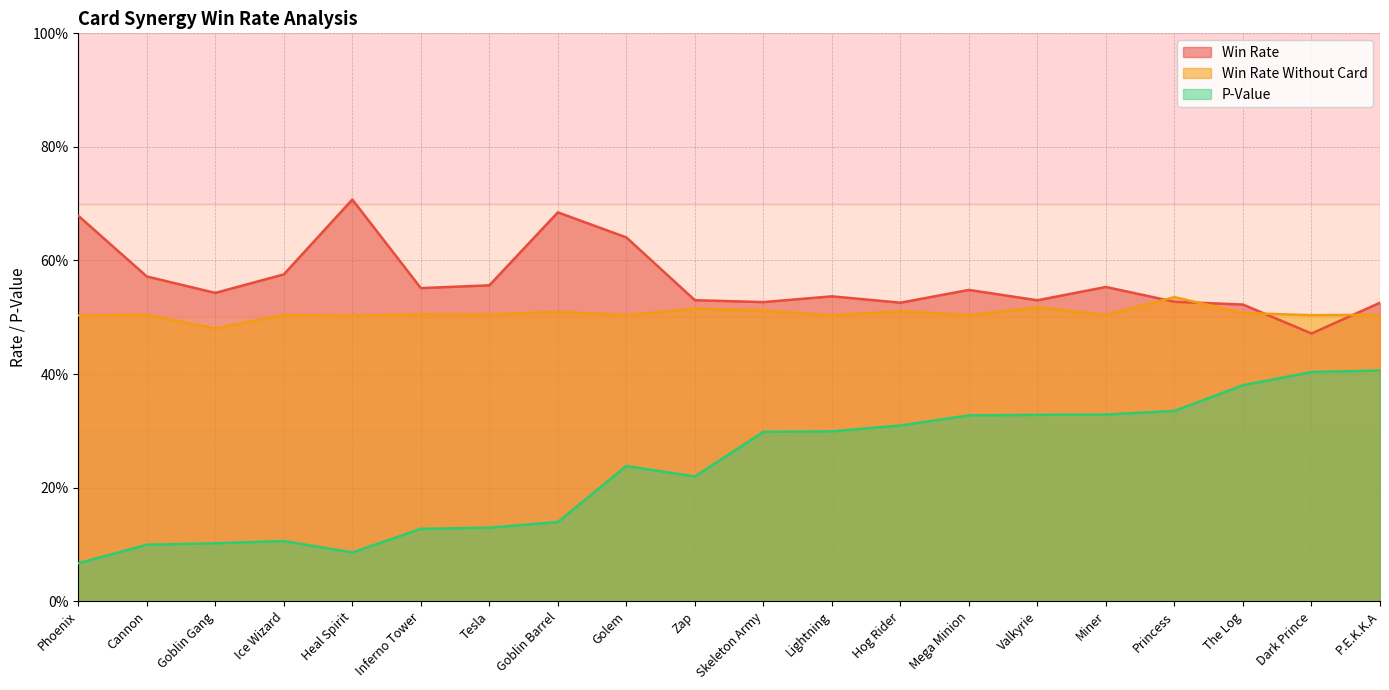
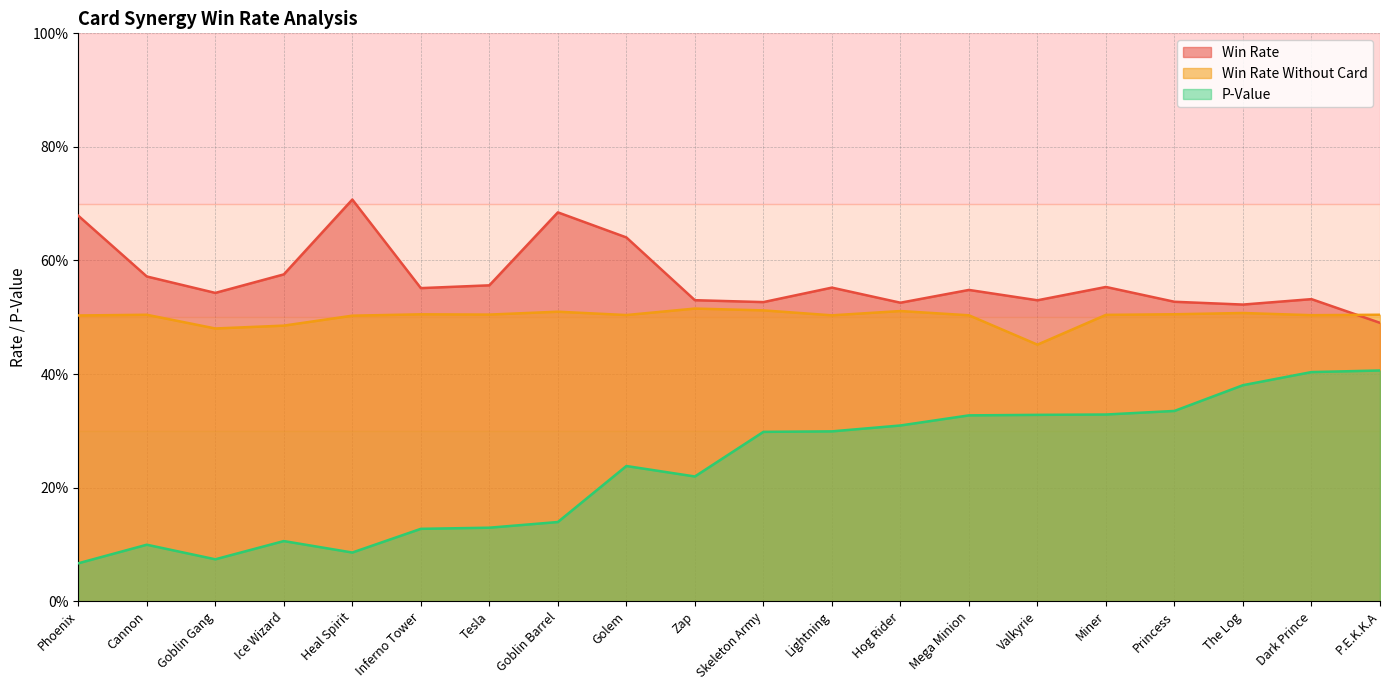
  {
    "Win Rate": {
      "Phoenix": "68%",
      "Cannon": "57%",
      "Goblin Gang": "54%",
      "Ice Wizard": "58%",
      "Heal Spirit": "71%",
      "Inferno Tower": "55%",
      "Tesla": "56%",
      "Goblin Barrel": "68%",
      "Golem": "64%",
      "Zap": "53%",
      "Skeleton Army": "53%",
-     "Lightning": "54%",
+     "Lightning": "55%",
      "Hog Rider": "53%",
      "Mega Minion": "55%",
      "Valkyrie": "53%",
      "Miner": "55%",
      "Princess": "53%",
      "The Log": "52%",
-     "Dark Prince": "47%",
-     "P.E.K.K.A": "53%"
+     "Dark Prince": "53%",
+     "P.E.K.K.A": "49%"
    },
    "Win Rate Without Card": {
      "Phoenix": "50%",
      "Cannon": "50%",
      "Goblin Gang": "48%",
-     "Ice Wizard": "50%",
+     "Ice Wizard": "49%",
      "Heal Spirit": "50%",
      "Inferno Tower": "51%",
      "Tesla": "50%",
      "Goblin Barrel": "51%",
      "Golem": "50%",
      "Zap": "52%",
      "Skeleton Army": "51%",
      "Lightning": "50%",
      "Hog Rider": "51%",
      "Mega Minion": "50%",
-     "Valkyrie": "52%",
+     "Valkyrie": "45%",
      "Miner": "50%",
-     "Princess": "54%",
+     "Princess": "51%",
      "The Log": "51%",
      "Dark Prince": "50%",
      "P.E.K.K.A": "50%"
    },
    "P-Value": {
      "Phoenix": "7%",
      "Cannon": "10%",
-     "Goblin Gang": "10%",
+     "Goblin Gang": "7%",
      "Ice Wizard": "11%",
      "Heal Spirit": "9%",
      "Inferno Tower": "13%",
      "Tesla": "13%",
      "Goblin Barrel": "14%",
      "Golem": "24%",
      "Zap": "22%",
      "Skeleton Army": "30%",
      "Lightning": "30%",
      "Hog Rider": "31%",
      "Mega Minion": "33%",
      "Valkyrie": "33%",
      "Miner": "33%",
      "Princess": "34%",
      "The Log": "38%",
      "Dark Prince": "40%",
      "P.E.K.K.A": "41%"
    }
  }
